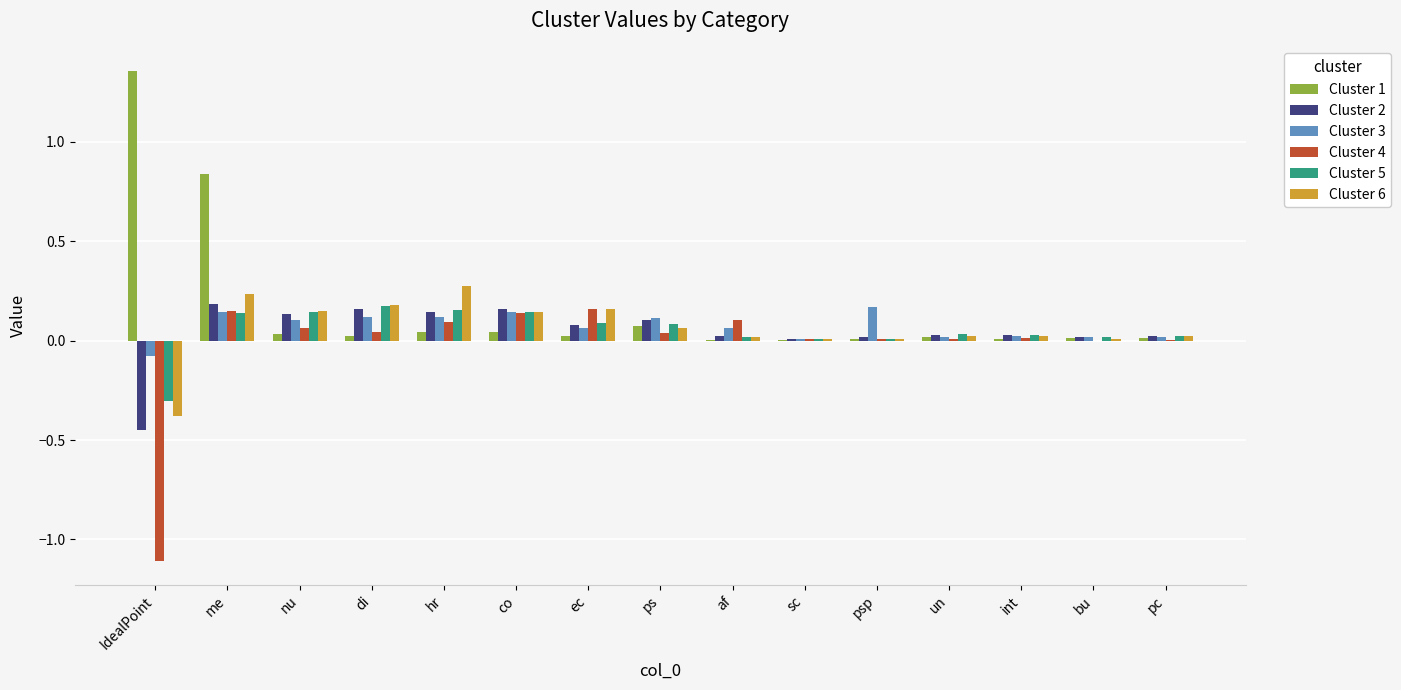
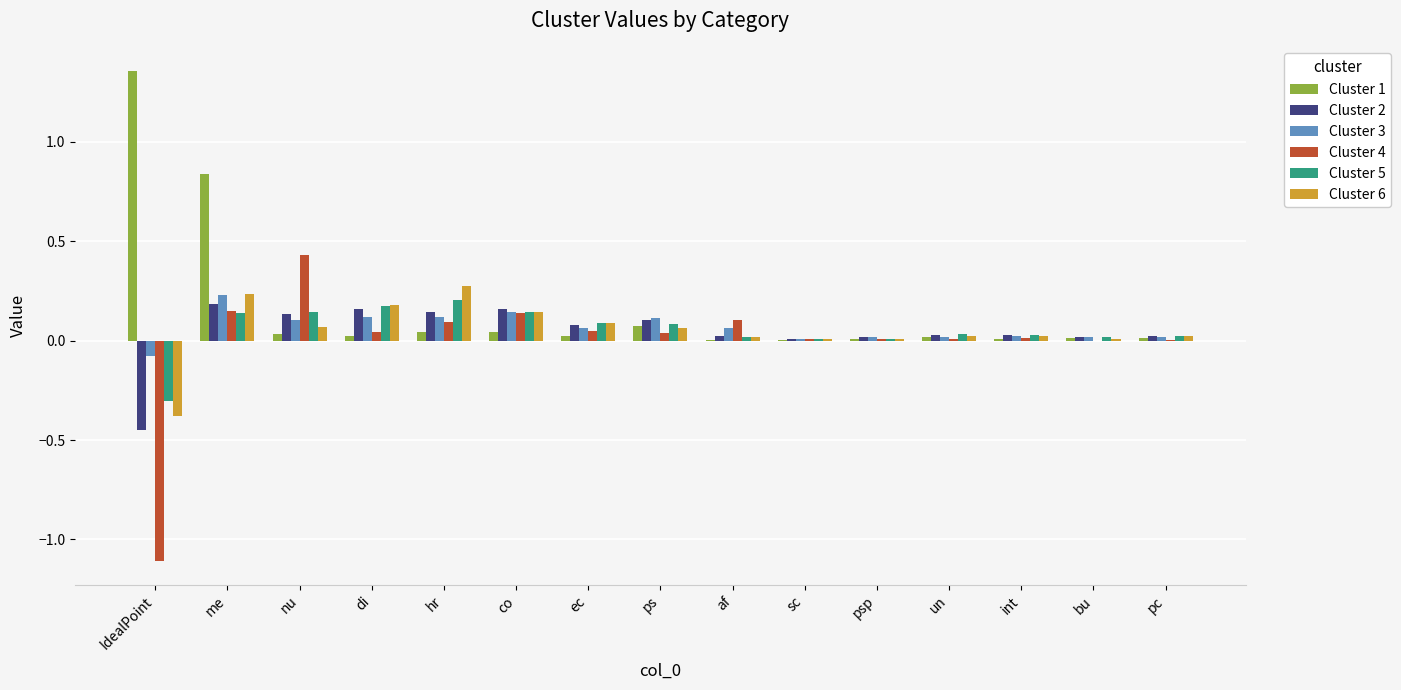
  {
    "Cluster 1": {
      "IdealPoint": 1.36,
      "me": 0.84,
      "nu": 0.03,
      "di": 0.02,
      "hr": 0.04,
      "co": 0.04,
      "ec": 0.03,
      "ps": 0.07,
      "un": 0.02
    },
    "Cluster 2": {
      "IdealPoint": -0.45,
      "me": 0.18,
      "nu": 0.13,
      "di": 0.16,
      "hr": 0.14,
      "co": 0.16,
      "ec": 0.08,
      "ps": 0.10,
      "af": 0.02,
      "psp": 0.02,
      "un": 0.03,
      "int": 0.03,
      "bu": 0.02,
      "pc": 0.02
    },
    "Cluster 3": {
      "IdealPoint": -0.08,
-     "me": 0.14,
+     "me": 0.23,
      "nu": 0.10,
      "di": 0.12,
      "hr": 0.12,
      "co": 0.14,
      "ec": 0.07,
      "ps": 0.12,
      "af": 0.07,
-     "psp": 0.17,
+     "psp": 0.02,
      "un": 0.02,
      "int": 0.02,
      "bu": 0.02,
      "pc": 0.02
    },
    "Cluster 4": {
      "IdealPoint": -1.11,
      "me": 0.15,
-     "nu": 0.06,
+     "nu": 0.43,
      "di": 0.04,
      "hr": 0.10,
      "co": 0.14,
-     "ec": 0.16,
+     "ec": 0.05,
      "ps": 0.04,
      "af": 0.10
    },
    "Cluster 5": {
      "IdealPoint": -0.31,
      "me": 0.14,
      "nu": 0.14,
      "di": 0.18,
-     "hr": 0.16,
+     "hr": 0.21,
      "co": 0.15,
      "ec": 0.09,
      "ps": 0.08,
      "af": 0.02,
      "un": 0.03,
      "int": 0.03,
      "bu": 0.02,
      "pc": 0.02
    },
    "Cluster 6": {
      "IdealPoint": -0.38,
      "me": 0.23,
-     "nu": 0.15,
+     "nu": 0.07,
      "di": 0.18,
      "hr": 0.28,
      "co": 0.14,
-     "ec": 0.16,
+     "ec": 0.09,
      "ps": 0.06,
      "af": 0.02,
      "un": 0.03,
      "int": 0.02,
      "pc": 0.02
    }
  }
